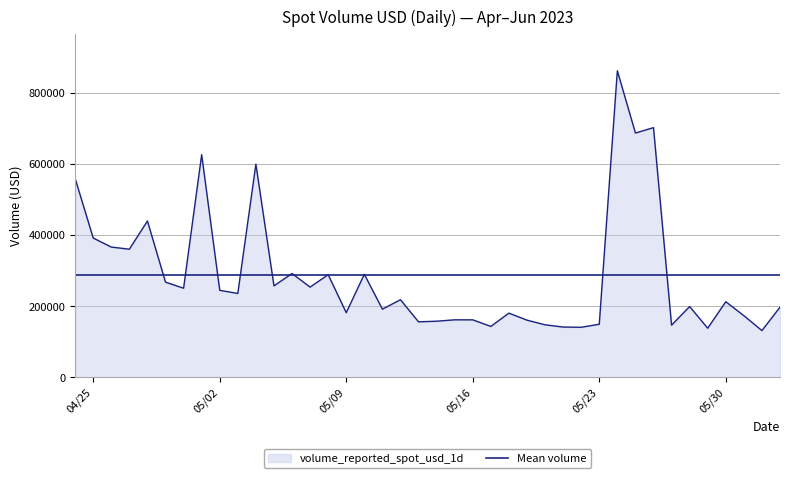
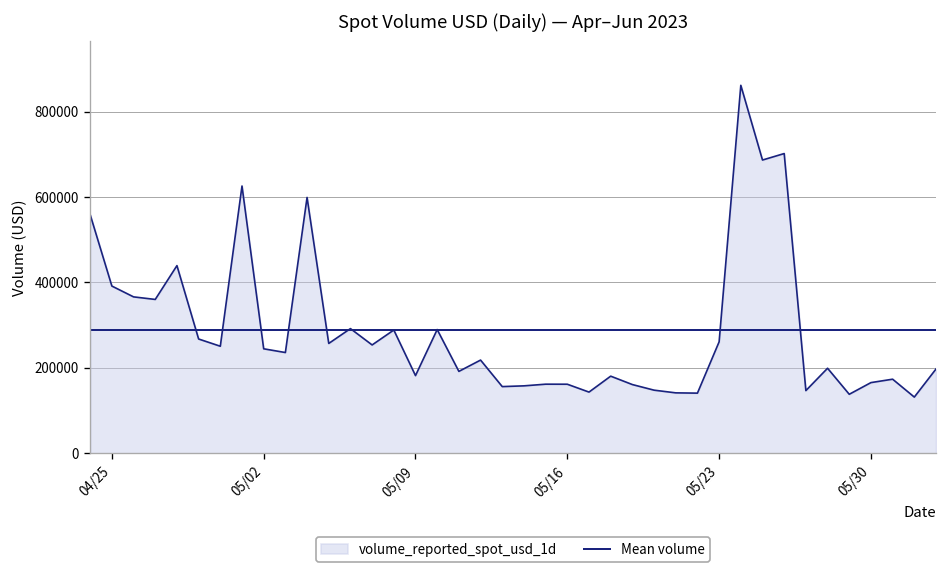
  {
    "04/25": 390000,
    "05/02": 240000,
    "05/09": 180000,
    "05/16": 160000,
-   "05/23": 150000,
-   "05/30": 210000
+   "05/23": 260000,
+   "05/30": 170000
  }
